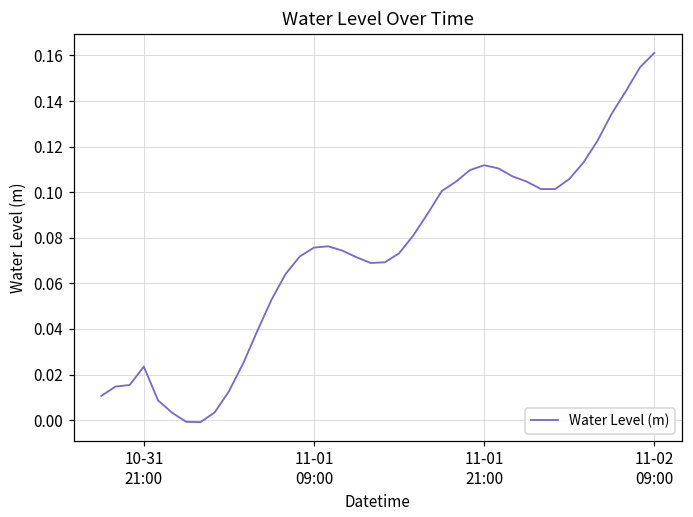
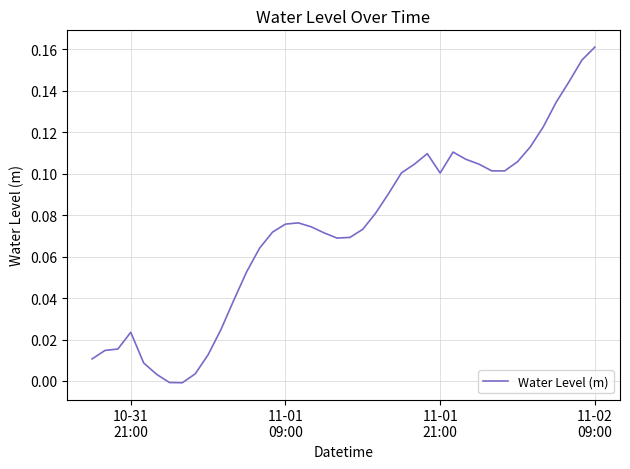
  {
    "10-31 21:00": 0.023,
    "11-01 09:00": 0.076,
-   "11-01 21:00": 0.112,
+   "11-01 21:00": 0.100,
    "11-02 09:00": 0.161
  }
